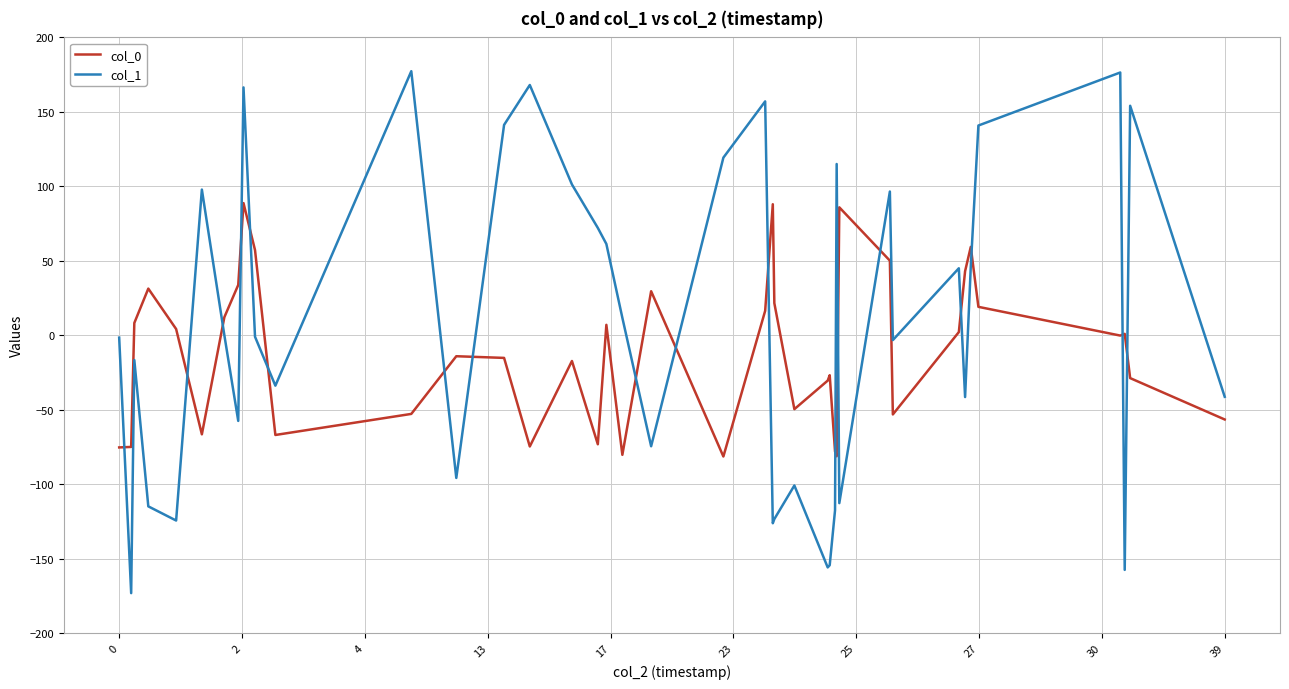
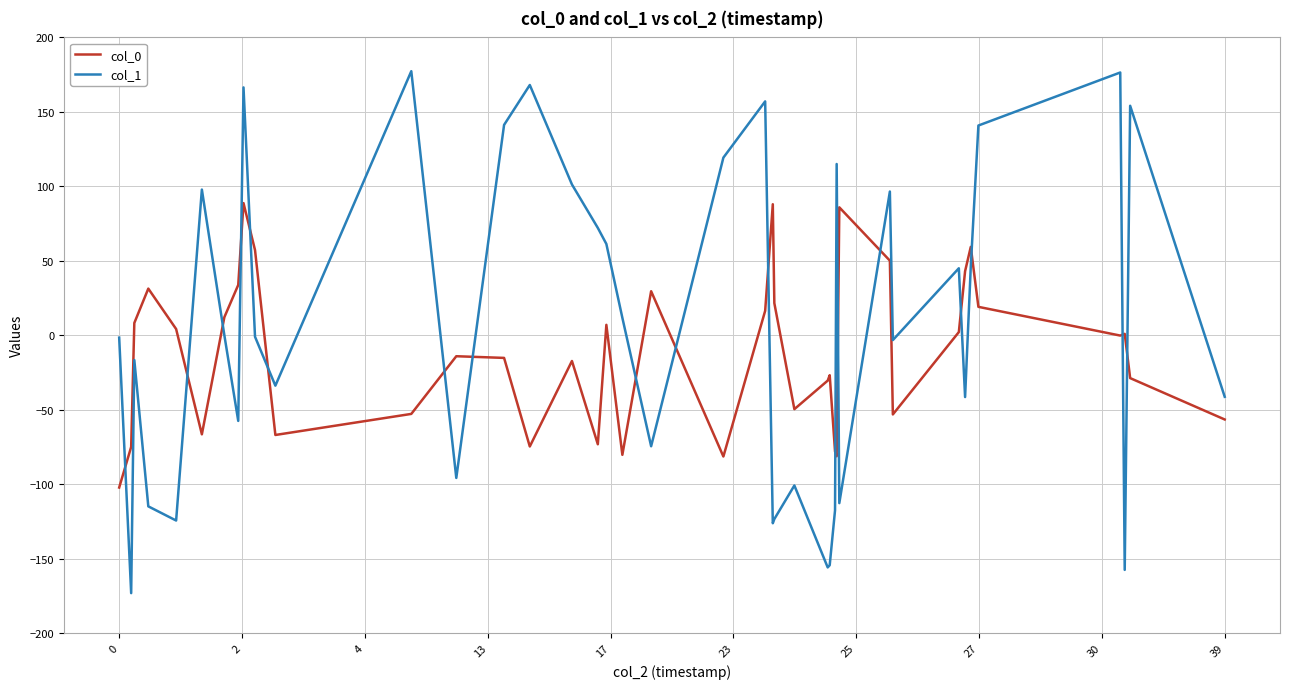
  {
    "col_0": {
-     "0": -75,
+     "0": -102,
      "39": -57
    },
    "col_1": {
      "0": -2,
      "39": -41
    }
  }
